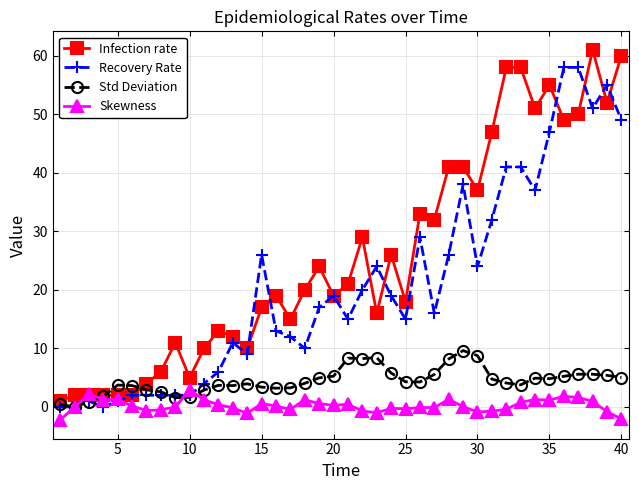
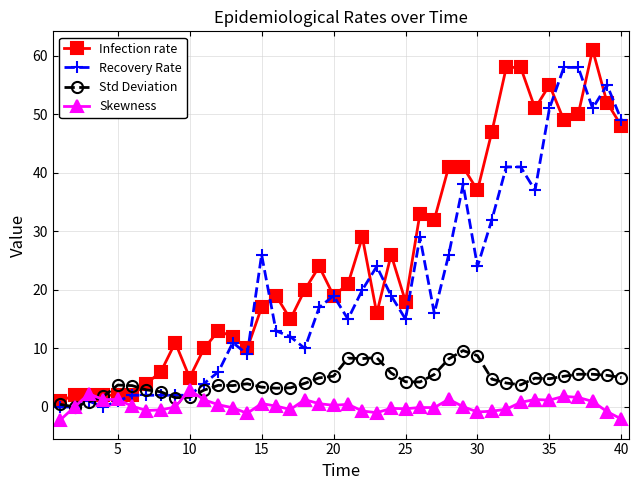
  {
    "Infection rate": {
      "5": 2,
      "10": 5,
      "15": 17,
      "25": 18,
      "30": 37,
      "35": 55,
-     "40": 60
+     "40": 48
    },
    "Recovery Rate": {
      "15": 26,
      "25": 15,
      "30": 24,
-     "35": 47,
+     "35": 51,
      "40": 49
    },
    "Std Deviation": {
      "5": 4,
      "15": 3,
      "20": 5,
      "25": 4,
      "30": 9,
      "35": 5,
      "40": 5
    },
    "Skewness": {
      "10": 3,
      "15": 1,
      "20": 0,
      "25": 0,
      "30": -1,
      "35": 1,
      "40": -2
    }
  }
